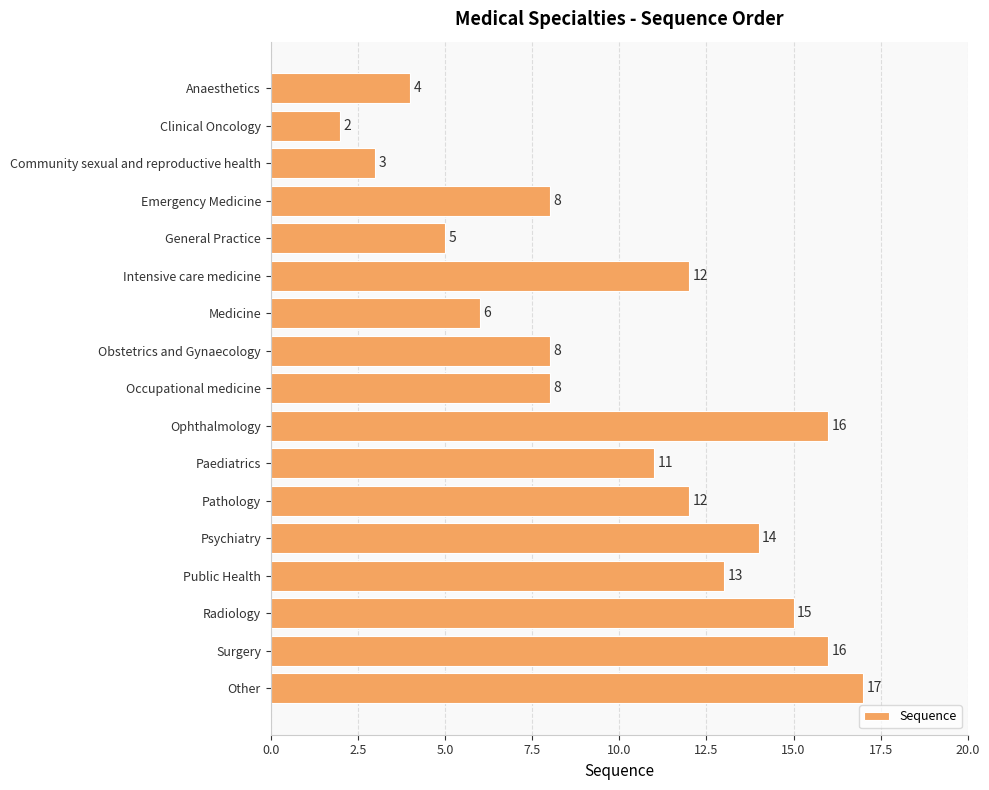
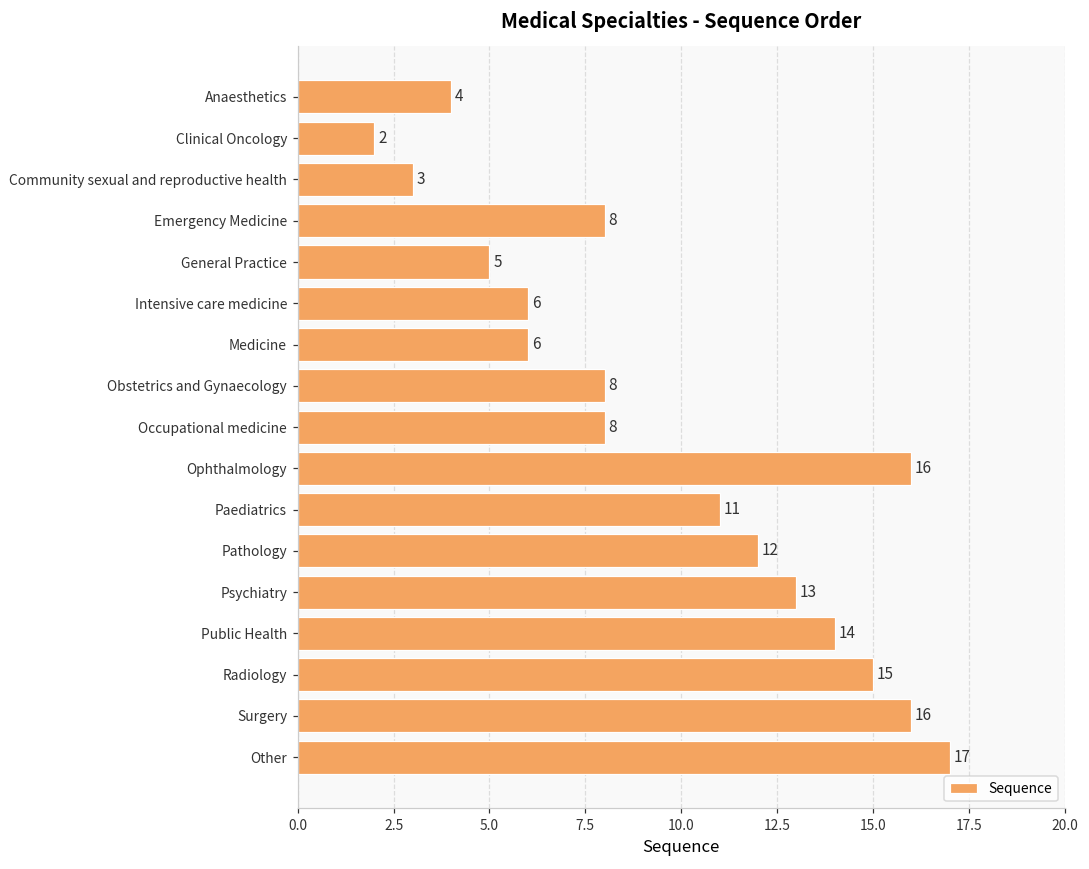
  {
    "Anaesthetics": 4,
    "Clinical Oncology": 2,
    "Community sexual and reproductive health": 3,
    "Emergency Medicine": 8,
    "General Practice": 5,
-   "Intensive care medicine": 12,
+   "Intensive care medicine": 6,
    "Medicine": 6,
    "Obstetrics and Gynaecology": 8,
    "Occupational medicine": 8,
    "Ophthalmology": 16,
    "Paediatrics": 11,
    "Pathology": 12,
-   "Psychiatry": 14,
-   "Public Health": 13,
+   "Psychiatry": 13,
+   "Public Health": 14,
    "Radiology": 15,
    "Surgery": 16,
    "Other": 17
  }
